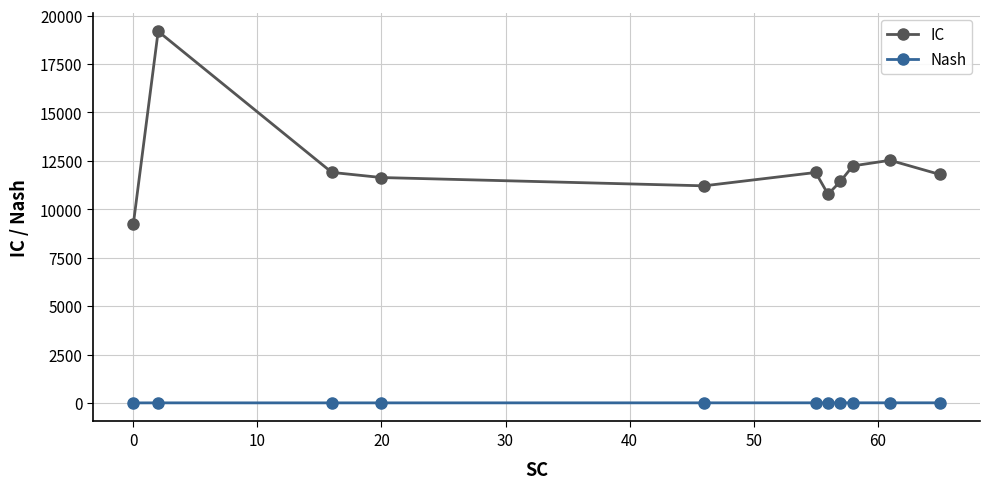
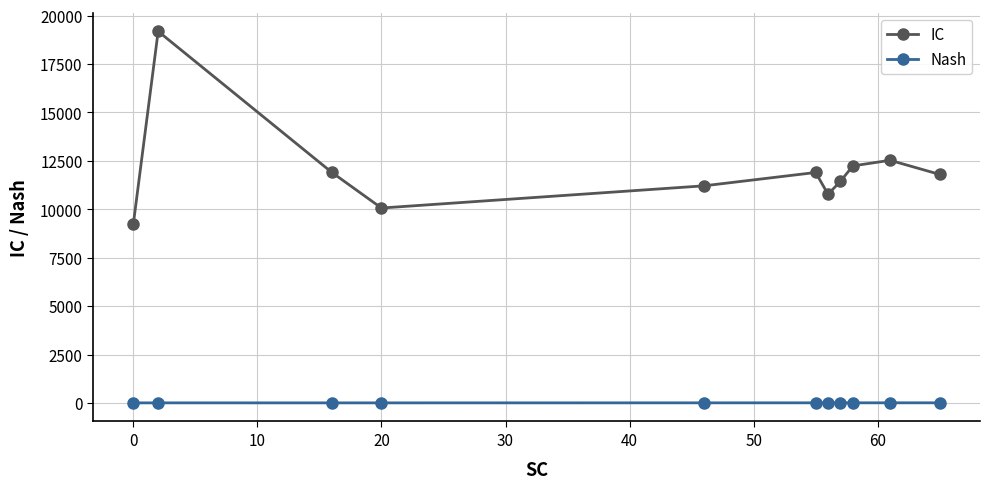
  {
    "IC": {
      "0": 9200,
-     "20": 11600
+     "20": 10100
    },
    "Nash": {
      "0": 0,
      "20": 0
    }
  }
